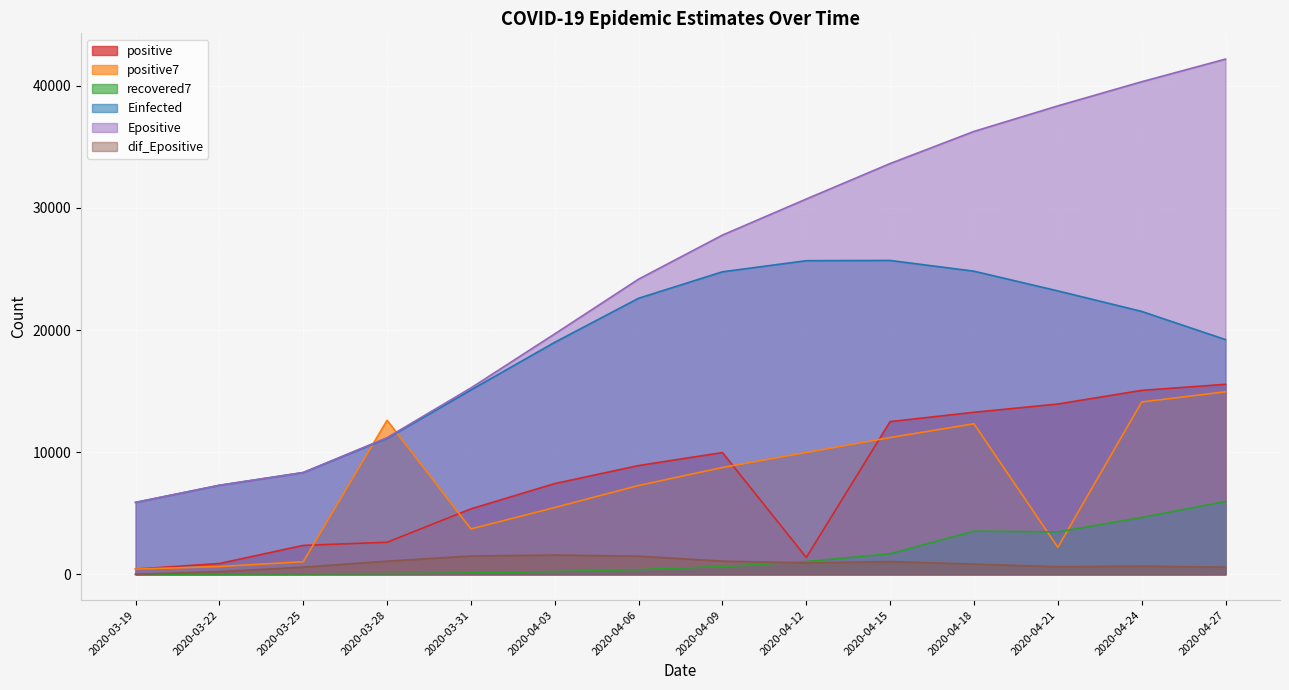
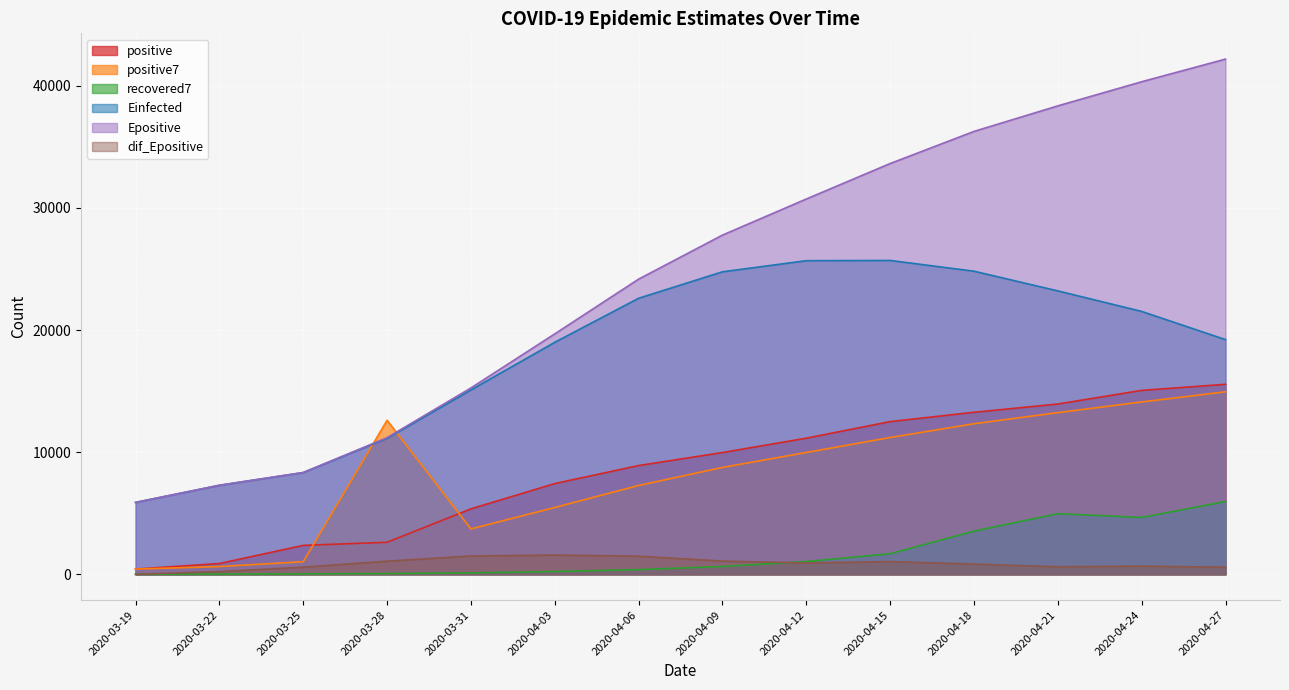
  {
    "positive": {
      "2020-03-22": 900,
      "2020-03-25": 2400,
      "2020-03-28": 2600,
      "2020-03-31": 5400,
      "2020-04-03": 7400,
      "2020-04-06": 8900,
      "2020-04-09": 10000,
-     "2020-04-12": 1400,
+     "2020-04-12": 11100,
      "2020-04-15": 12500,
      "2020-04-18": 13300,
      "2020-04-21": 13900,
      "2020-04-24": 15100,
      "2020-04-27": 15600
    },
    "positive7": {
      "2020-03-22": 600,
      "2020-03-25": 1000,
      "2020-03-28": 12600,
      "2020-03-31": 3700,
      "2020-04-03": 5500,
      "2020-04-06": 7300,
      "2020-04-09": 8700,
      "2020-04-12": 10000,
      "2020-04-15": 11200,
      "2020-04-18": 12300,
-     "2020-04-21": 2200,
+     "2020-04-21": 13200,
      "2020-04-24": 14100,
      "2020-04-27": 14900
    },
    "recovered7": {
      "2020-03-25": 0,
      "2020-03-28": 100,
      "2020-03-31": 100,
      "2020-04-03": 200,
      "2020-04-06": 400,
      "2020-04-09": 600,
      "2020-04-15": 1700,
      "2020-04-18": 3500,
-     "2020-04-21": 3500,
+     "2020-04-21": 5000,
      "2020-04-24": 4700,
      "2020-04-27": 6000
    },
    "Einfected": {
      "2020-04-03": 19000,
      "2020-04-06": 22600,
      "2020-04-09": 24800,
      "2020-04-12": 25700,
      "2020-04-15": 25700,
      "2020-04-18": 24800,
      "2020-04-21": 23200,
      "2020-04-24": 21500,
      "2020-04-27": 19200
    },
    "Epositive": {
      "2020-04-03": 19700,
      "2020-04-06": 24200,
      "2020-04-09": 27800,
      "2020-04-12": 30700,
      "2020-04-15": 33600,
      "2020-04-18": 36300,
      "2020-04-21": 38300,
      "2020-04-24": 40300,
      "2020-04-27": 42200
    },
    "dif_Epositive": {
      "2020-03-25": 600,
      "2020-03-28": 1100,
      "2020-03-31": 1500,
      "2020-04-03": 1600,
      "2020-04-06": 1500,
      "2020-04-09": 1100,
      "2020-04-15": 1000,
      "2020-04-18": 800,
      "2020-04-21": 600,
      "2020-04-24": 700,
      "2020-04-27": 600
    }
  }
